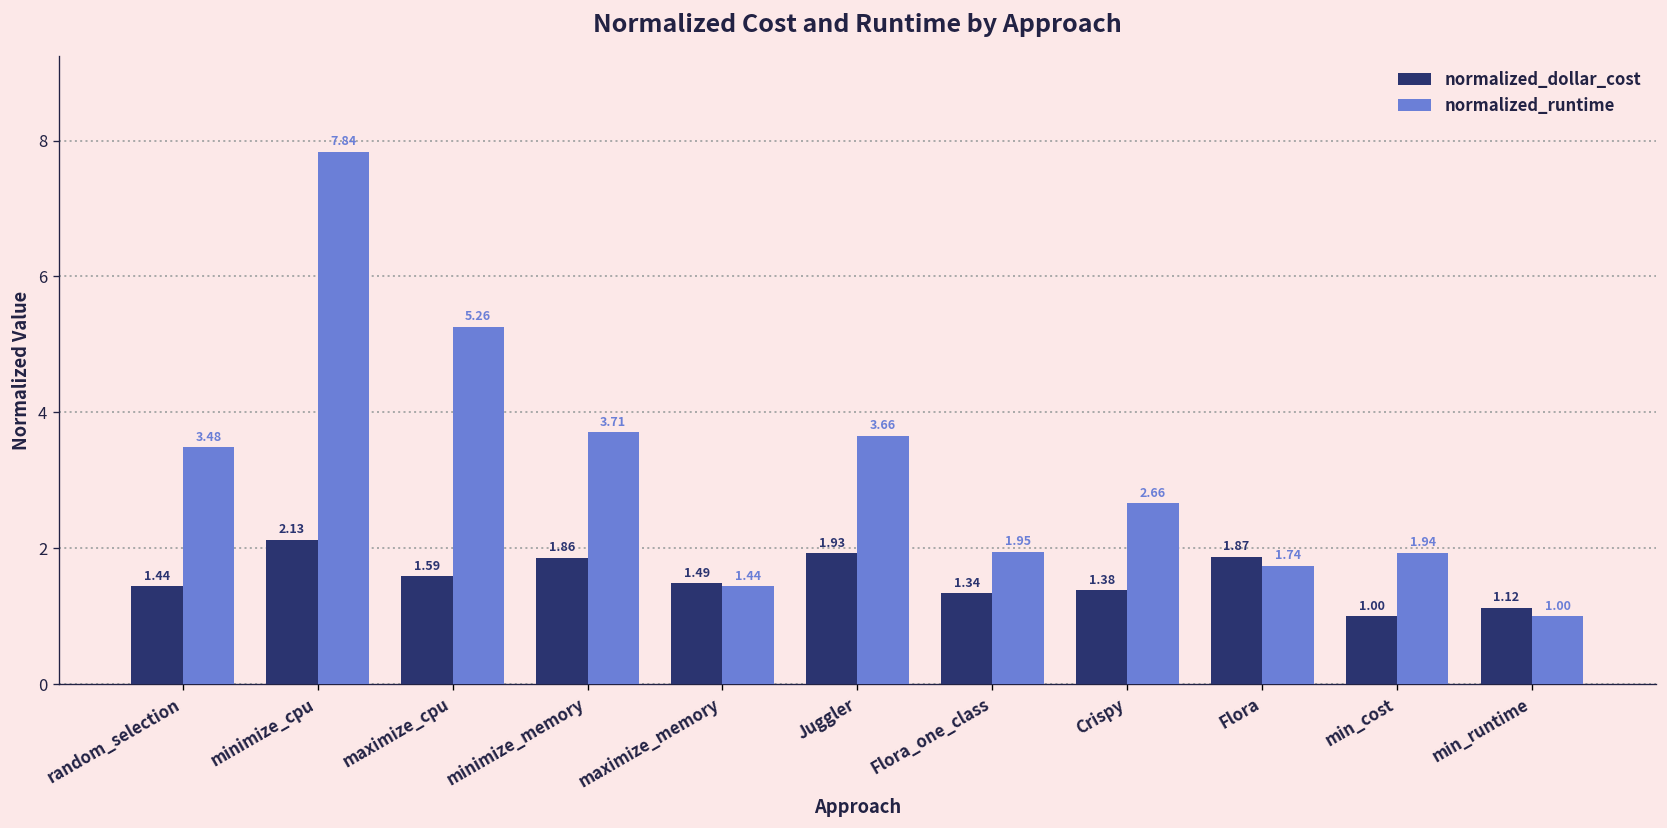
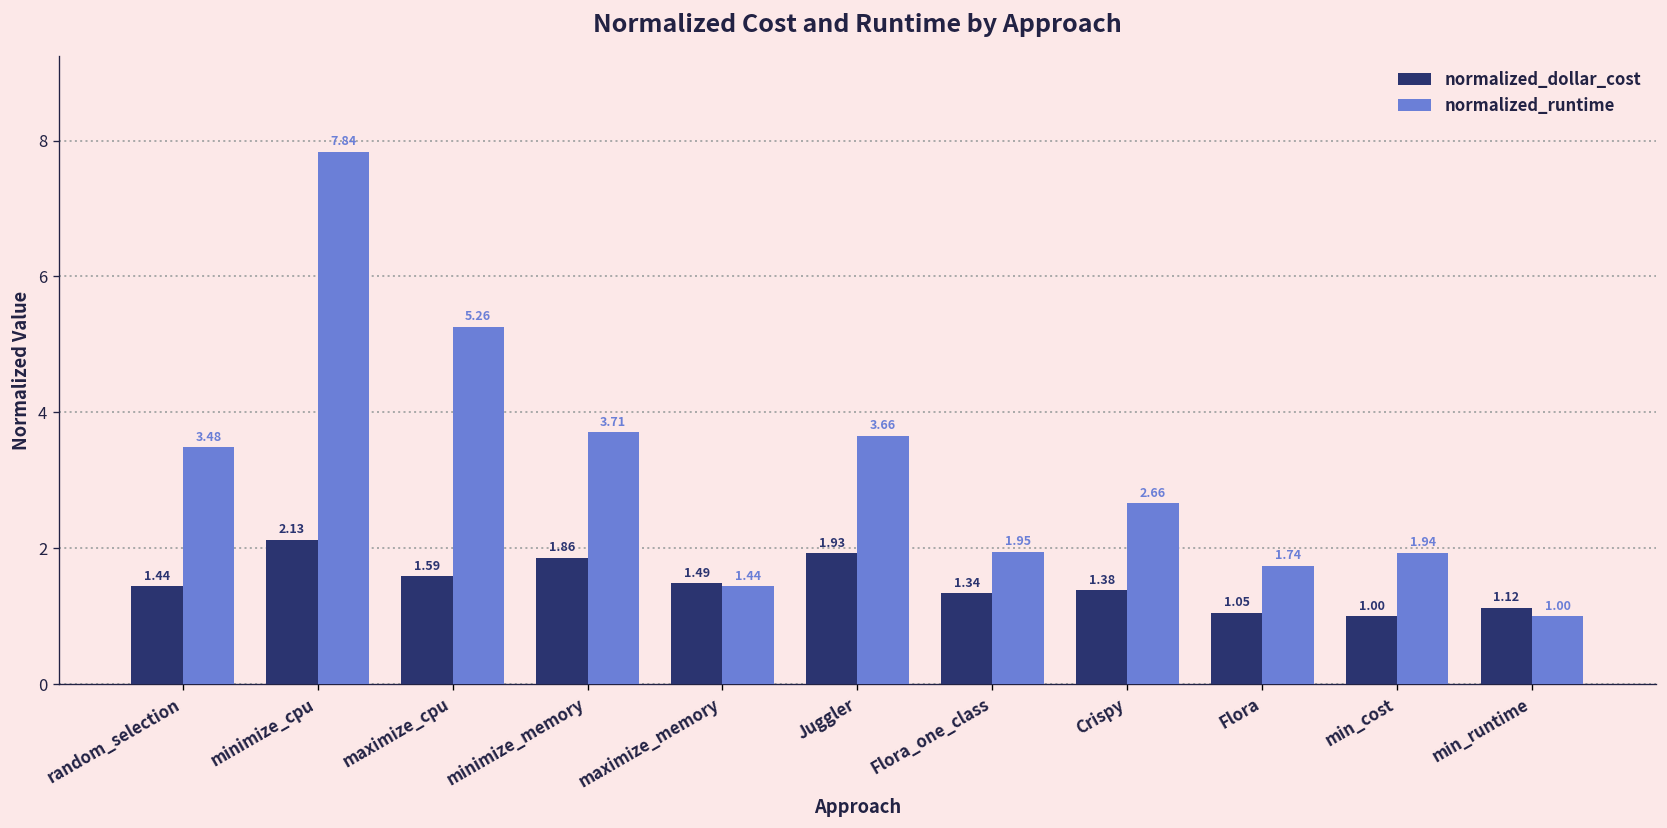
  {
    "normalized_dollar_cost": {
      "random_selection": 1.44,
      "minimize_cpu": 2.13,
      "maximize_cpu": 1.59,
      "minimize_memory": 1.86,
      "maximize_memory": 1.49,
      "Juggler": 1.93,
      "Flora_one_class": 1.34,
      "Crispy": 1.38,
-     "Flora": 1.87,
+     "Flora": 1.05,
      "min_cost": 1.00,
      "min_runtime": 1.12
    },
    "normalized_runtime": {
      "random_selection": 3.48,
      "minimize_cpu": 7.84,
      "maximize_cpu": 5.26,
      "minimize_memory": 3.71,
      "maximize_memory": 1.44,
      "Juggler": 3.66,
      "Flora_one_class": 1.95,
      "Crispy": 2.66,
      "Flora": 1.74,
      "min_cost": 1.94,
      "min_runtime": 1.00
    }
  }
